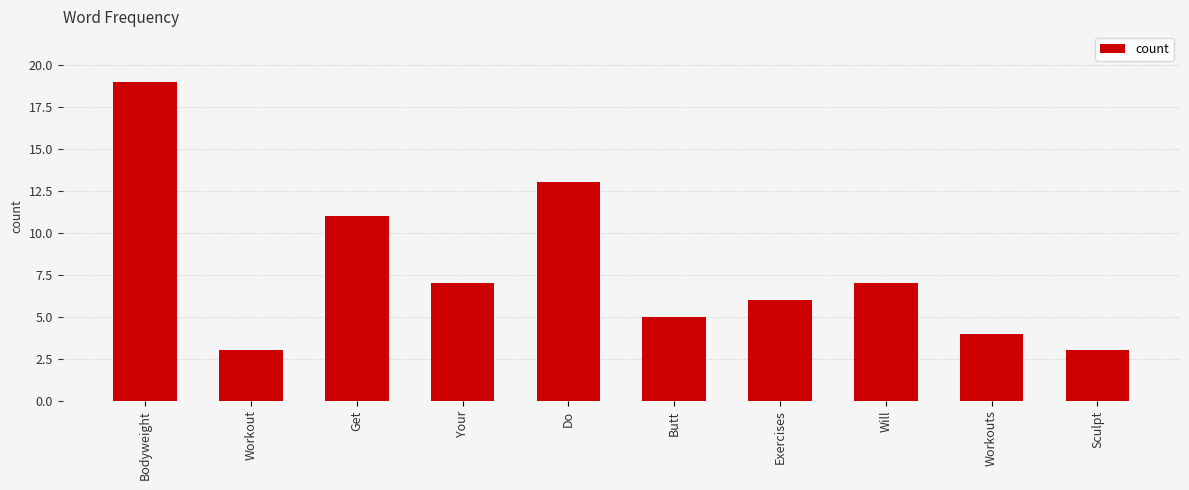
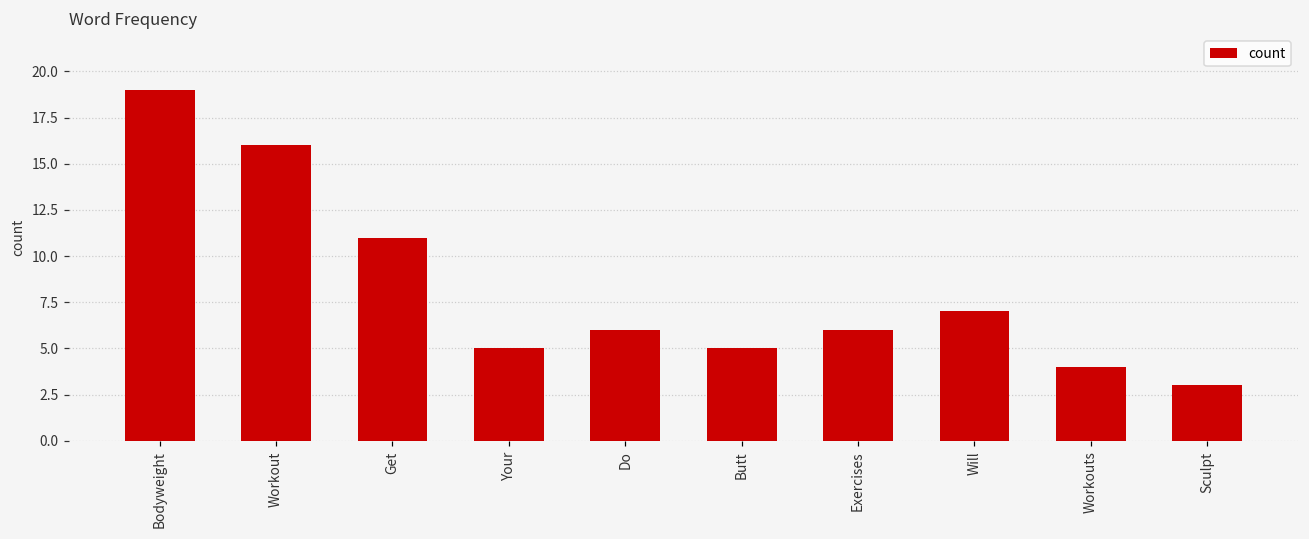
  {
    "Bodyweight": 19,
-   "Workout": 3,
+   "Workout": 16,
    "Get": 11,
-   "Your": 7,
-   "Do": 13,
+   "Your": 5,
+   "Do": 6,
    "Butt": 5,
    "Exercises": 6,
    "Will": 7,
    "Workouts": 4,
    "Sculpt": 3
  }
